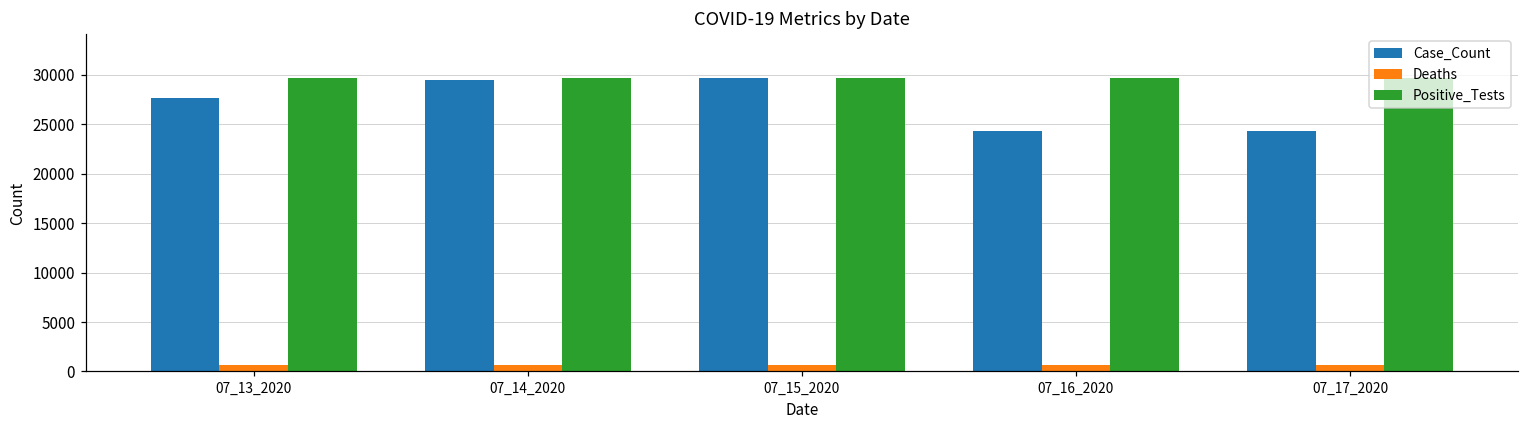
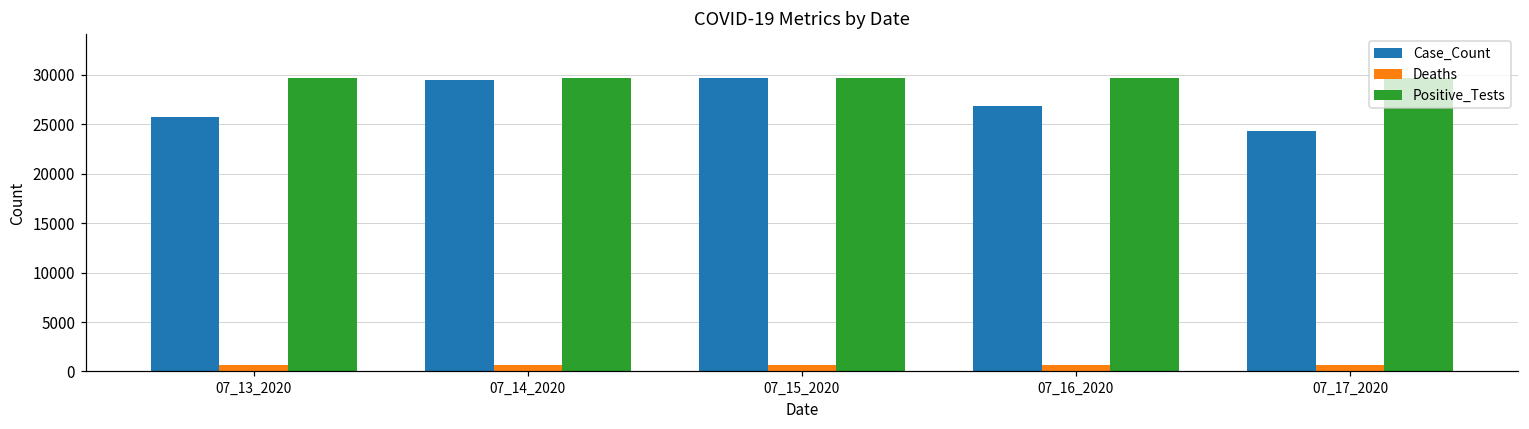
  {
    "Case_Count": {
-     "07_13_2020": 28000,
+     "07_13_2020": 26000,
      "07_14_2020": 29000,
      "07_15_2020": 30000,
-     "07_16_2020": 24000,
+     "07_16_2020": 27000,
      "07_17_2020": 24000
    },
    "Deaths": {
      "07_13_2020": 1000,
      "07_14_2020": 1000,
      "07_15_2020": 1000,
      "07_16_2020": 1000,
      "07_17_2020": 1000
    },
    "Positive_Tests": {
      "07_13_2020": 30000,
      "07_14_2020": 30000,
      "07_15_2020": 30000,
      "07_16_2020": 30000
    }
  }
